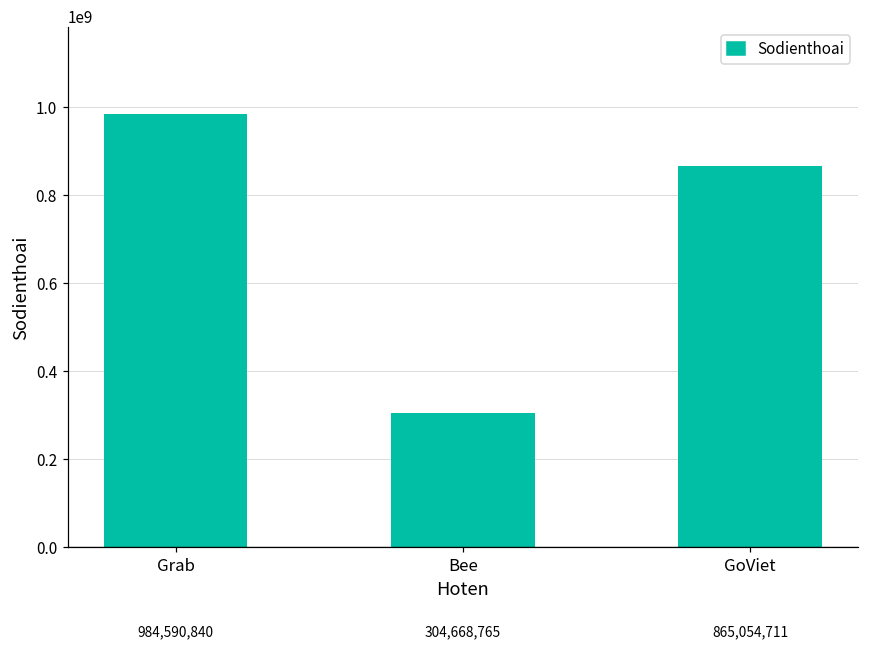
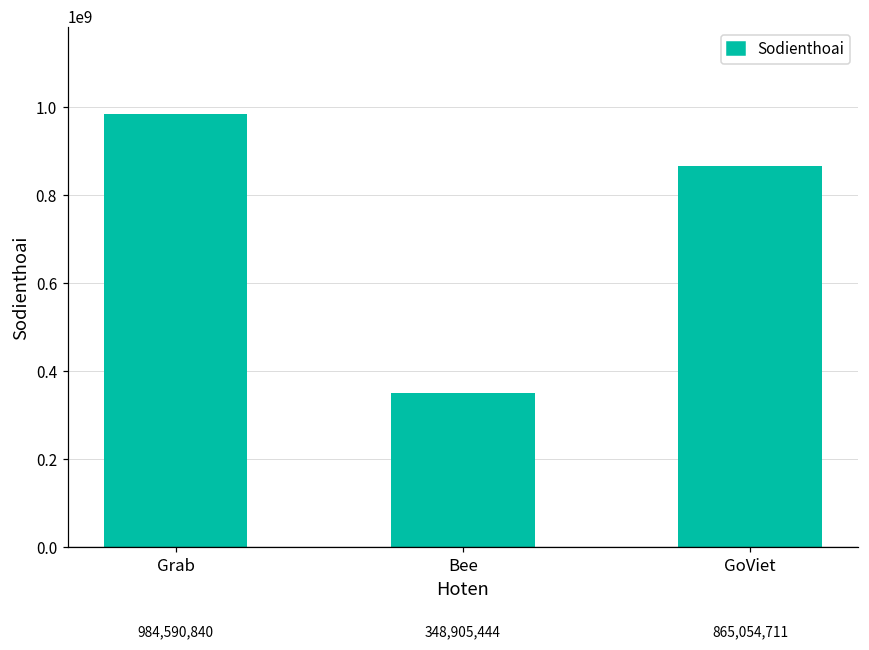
  {
-   "Bee": "304,668,765"
+   "Bee": "348,905,444"
  }
